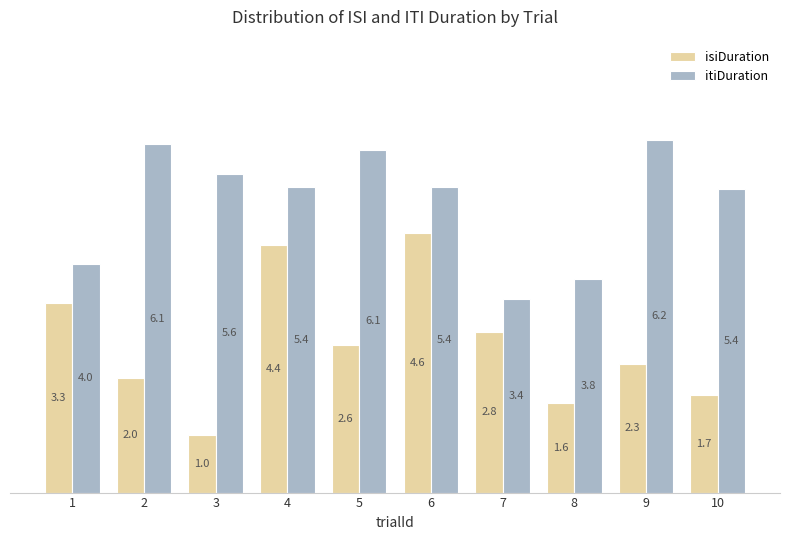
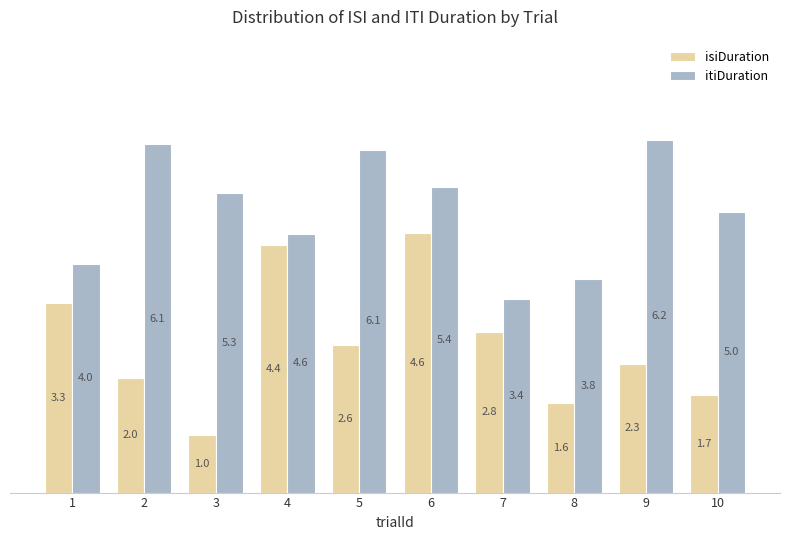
  {
    "isiDuration": {
      "1": 3.3,
      "2": 2.0,
      "3": 1.0,
      "4": 4.4,
      "5": 2.6,
      "6": 4.6,
      "7": 2.8,
      "8": 1.6,
      "9": 2.3,
      "10": 1.7
    },
    "itiDuration": {
      "1": 4.0,
      "2": 6.1,
-     "3": 5.6,
-     "4": 5.4,
+     "3": 5.3,
+     "4": 4.6,
      "5": 6.1,
      "6": 5.4,
      "7": 3.4,
      "8": 3.8,
      "9": 6.2,
-     "10": 5.4
+     "10": 5.0
    }
  }
